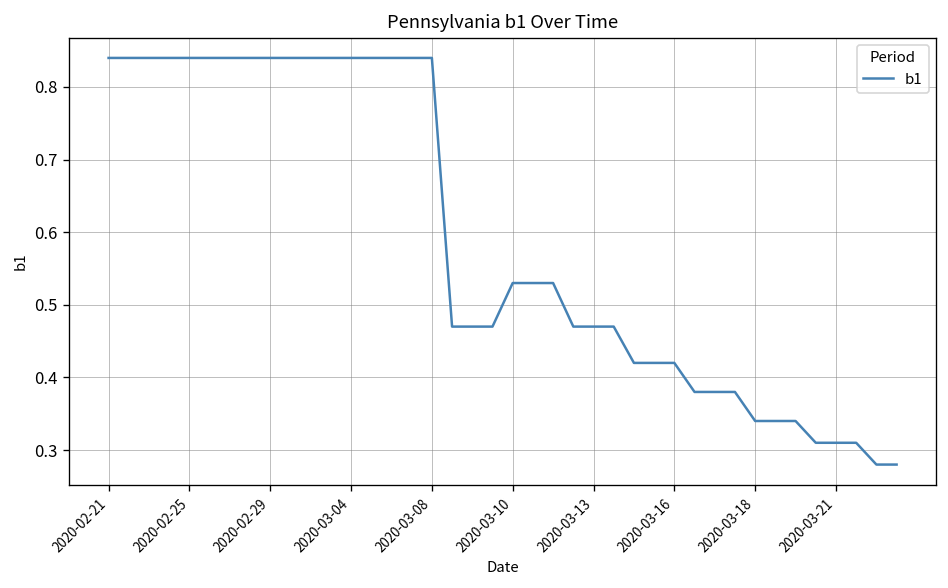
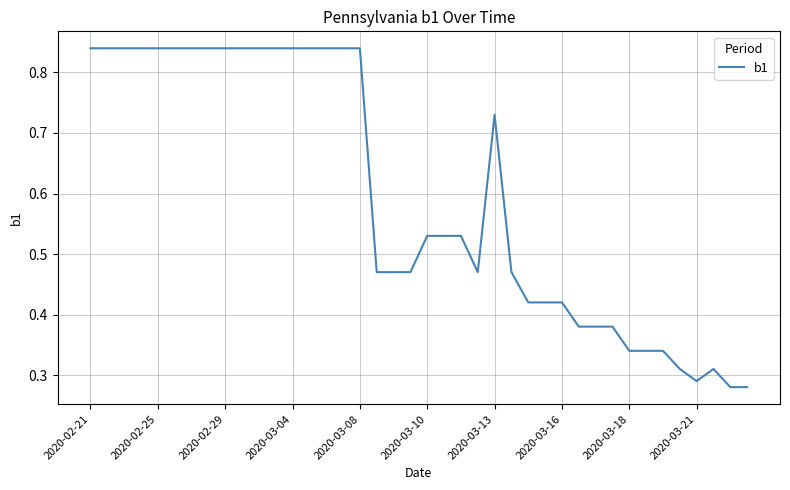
  {
    "2020-02-21": 0.84,
    "2020-02-25": 0.84,
    "2020-02-29": 0.84,
    "2020-03-04": 0.84,
-   "2020-03-13": 0.47,
-   "2020-03-21": 0.31
+   "2020-03-13": 0.73,
+   "2020-03-21": 0.29
  }
